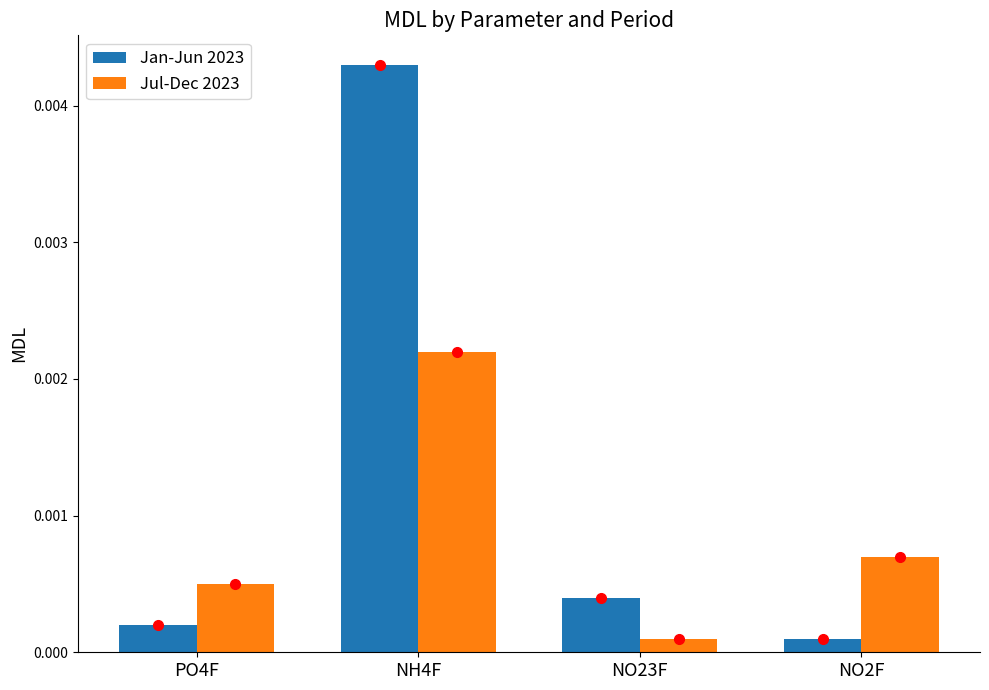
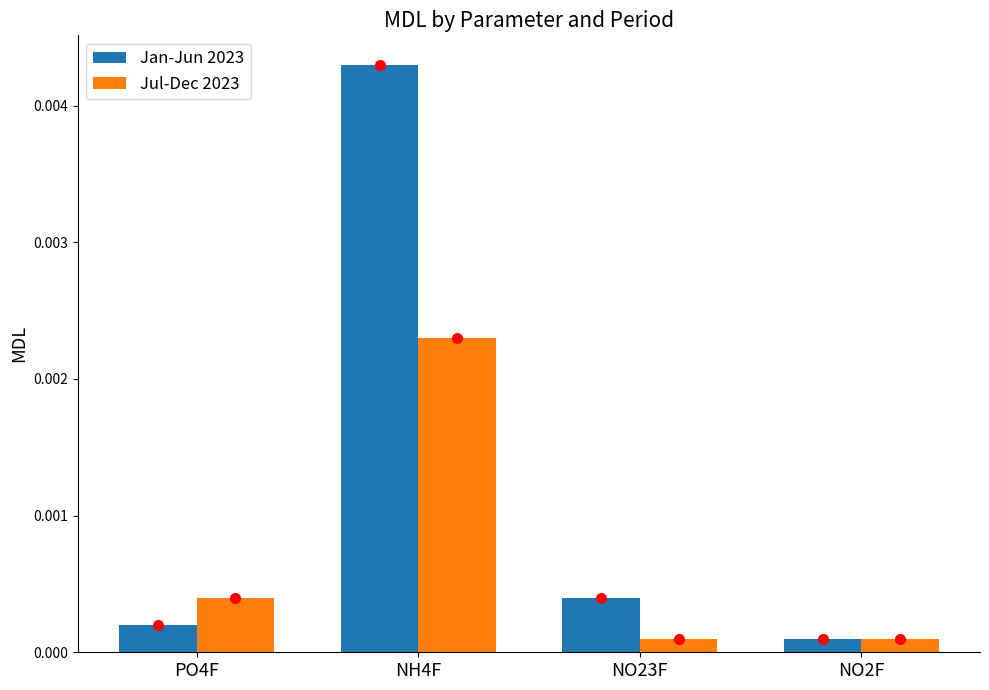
  {
    "Jan-Jun 2023": {
      "PO4F": 0.0002,
      "NH4F": 0.0043,
      "NO23F": 0.0004,
      "NO2F": 0.0001
    },
    "Jul-Dec 2023": {
-     "PO4F": 0.0005,
-     "NH4F": 0.0022,
+     "PO4F": 0.0004,
+     "NH4F": 0.0023,
      "NO23F": 0.0001,
-     "NO2F": 0.0007
+     "NO2F": 0.0001
    }
  }
